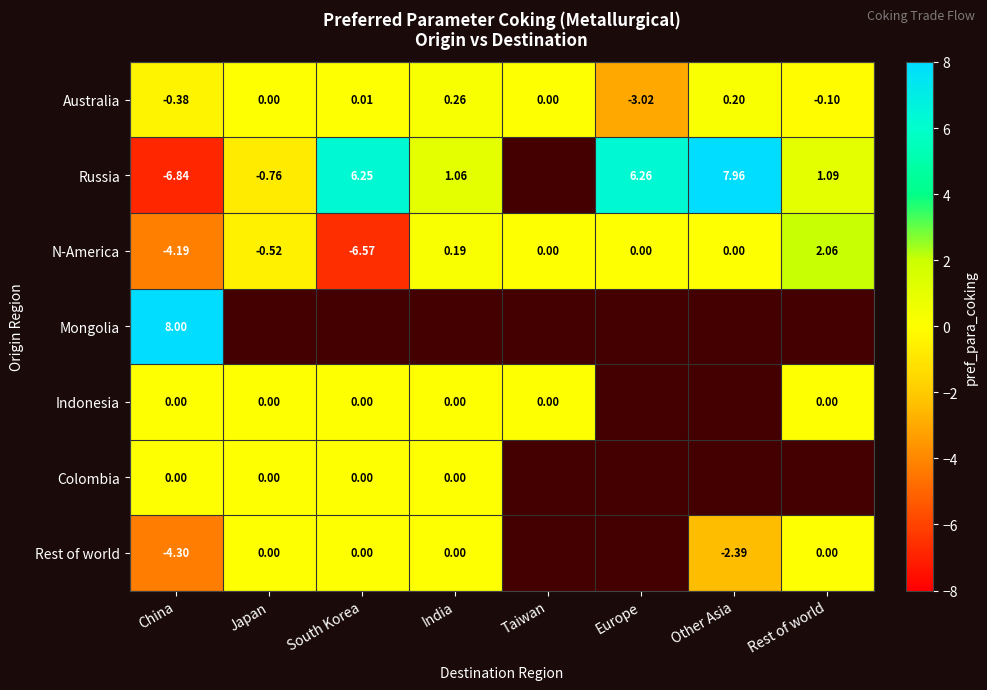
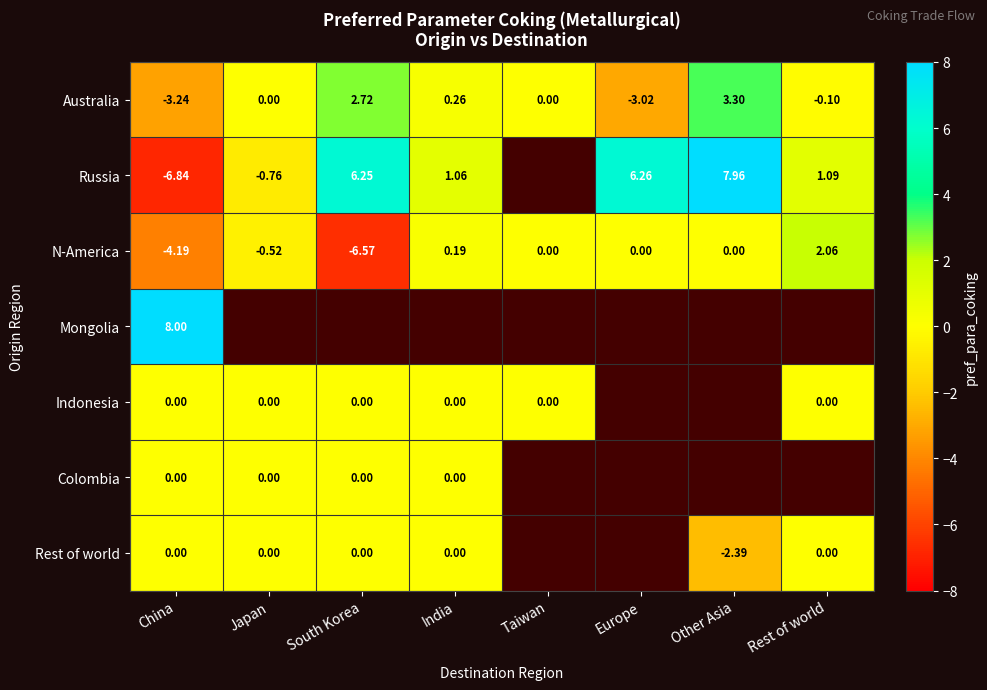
  {
    "Australia": {
-     "China": -0.38,
+     "China": -3.24,
      "Japan": 0.00,
-     "South Korea": 0.01,
+     "South Korea": 2.72,
      "India": 0.26,
      "Taiwan": 0.00,
      "Europe": -3.02,
-     "Other Asia": 0.20,
+     "Other Asia": 3.30,
      "Rest of world": -0.10
    },
    "Russia": {
      "China": -6.84,
      "Japan": -0.76,
      "South Korea": 6.25,
      "India": 1.06,
      "Europe": 6.26,
      "Other Asia": 7.96,
      "Rest of world": 1.09
    },
    "N-America": {
      "China": -4.19,
      "Japan": -0.52,
      "South Korea": -6.57,
      "India": 0.19,
      "Taiwan": 0.00,
      "Europe": 0.00,
      "Other Asia": 0.00,
      "Rest of world": 2.06
    },
    "Mongolia": {
      "China": 8.00
    },
    "Indonesia": {
      "China": 0.00,
      "Japan": 0.00,
      "South Korea": 0.00,
      "India": 0.00,
      "Taiwan": 0.00,
      "Rest of world": 0.00
    },
    "Colombia": {
      "China": 0.00,
      "Japan": 0.00,
      "South Korea": 0.00,
      "India": 0.00
    },
    "Rest of world": {
-     "China": -4.30,
+     "China": 0.00,
      "Japan": 0.00,
      "South Korea": 0.00,
      "India": 0.00,
      "Other Asia": -2.39,
      "Rest of world": 0.00
    }
  }
